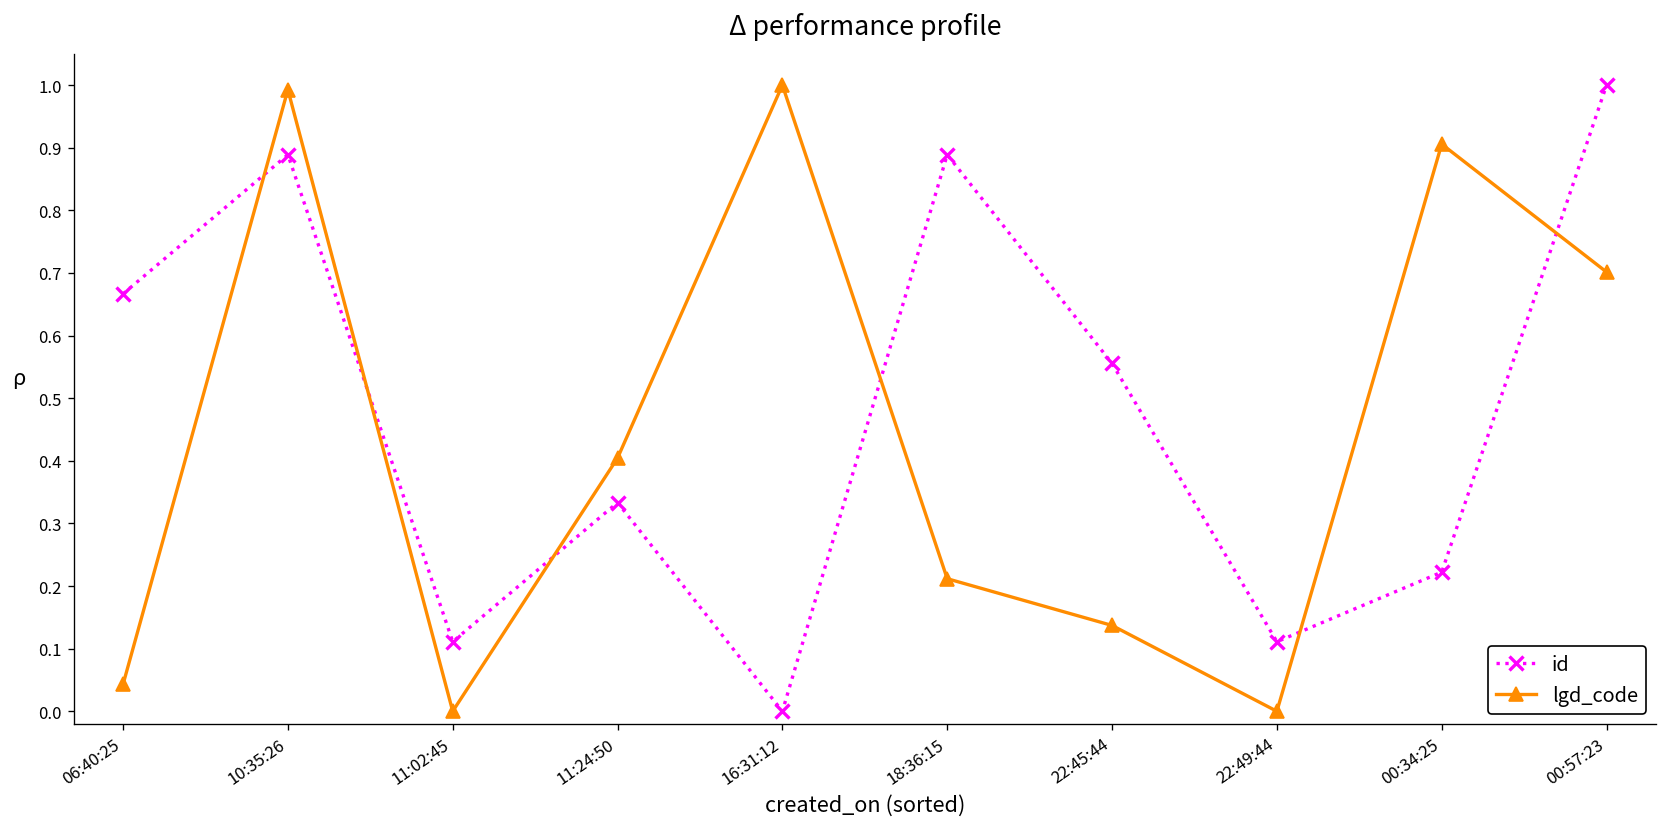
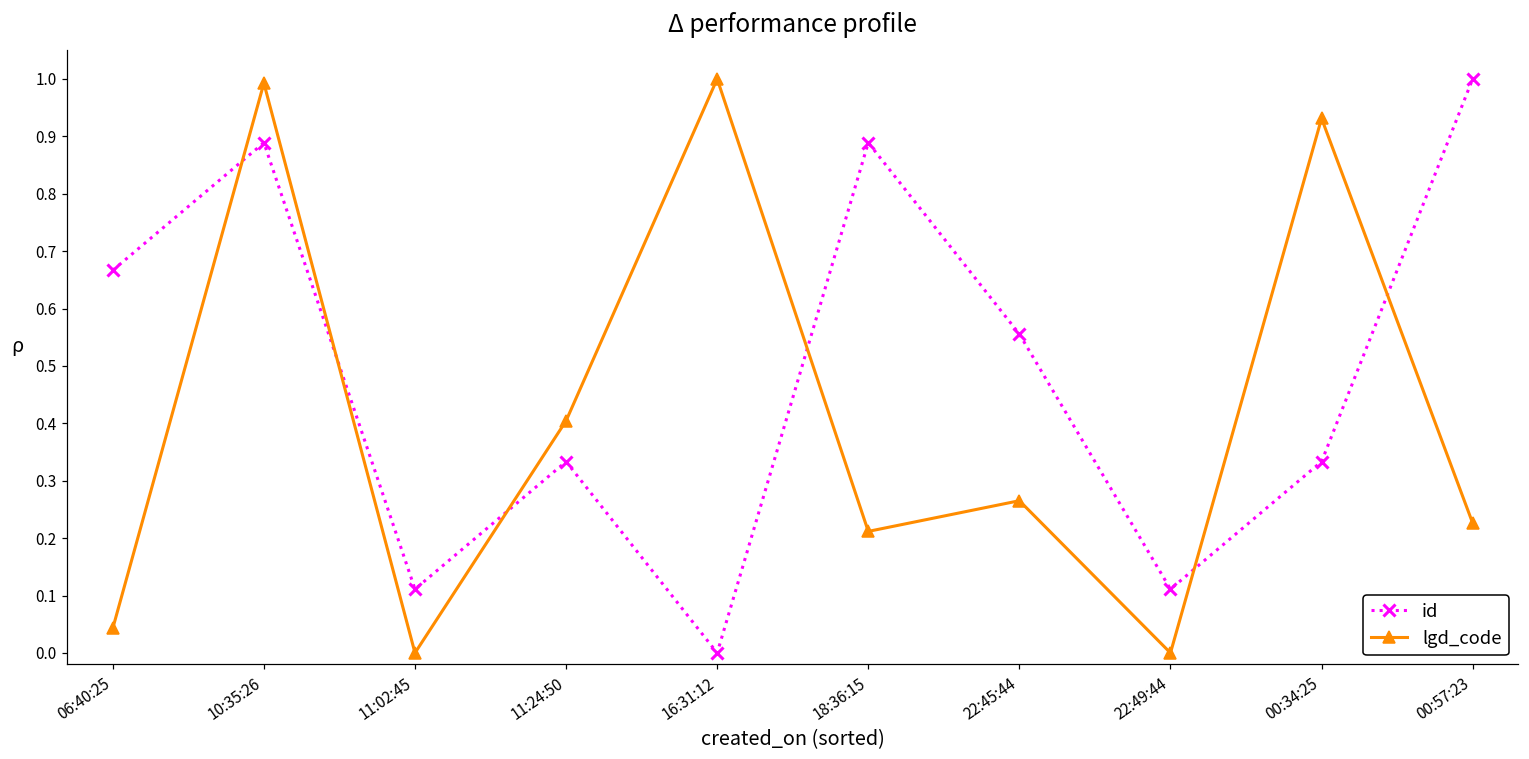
  {
    "id": {
      "06:40:25": 0.67,
      "10:35:26": 0.89,
      "11:02:45": 0.11,
      "11:24:50": 0.33,
      "16:31:12": 0.00,
      "18:36:15": 0.89,
      "22:45:44": 0.56,
      "22:49:44": 0.11,
-     "00:34:25": 0.22,
+     "00:34:25": 0.33,
      "00:57:23": 1.00
    },
    "lgd_code": {
      "06:40:25": 0.04,
      "10:35:26": 0.99,
      "11:02:45": 0.00,
      "11:24:50": 0.40,
      "16:31:12": 1.00,
      "18:36:15": 0.21,
-     "22:45:44": 0.14,
+     "22:45:44": 0.27,
      "22:49:44": 0.00,
-     "00:34:25": 0.91,
-     "00:57:23": 0.70
+     "00:34:25": 0.93,
+     "00:57:23": 0.23
    }
  }
